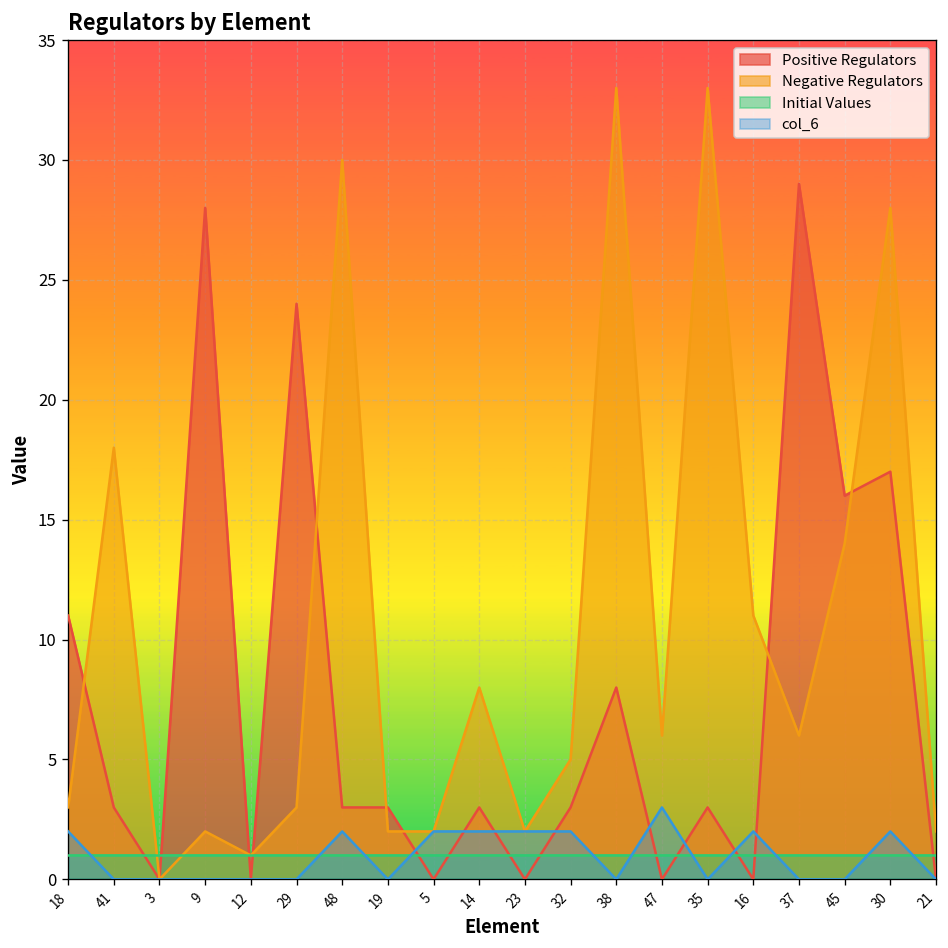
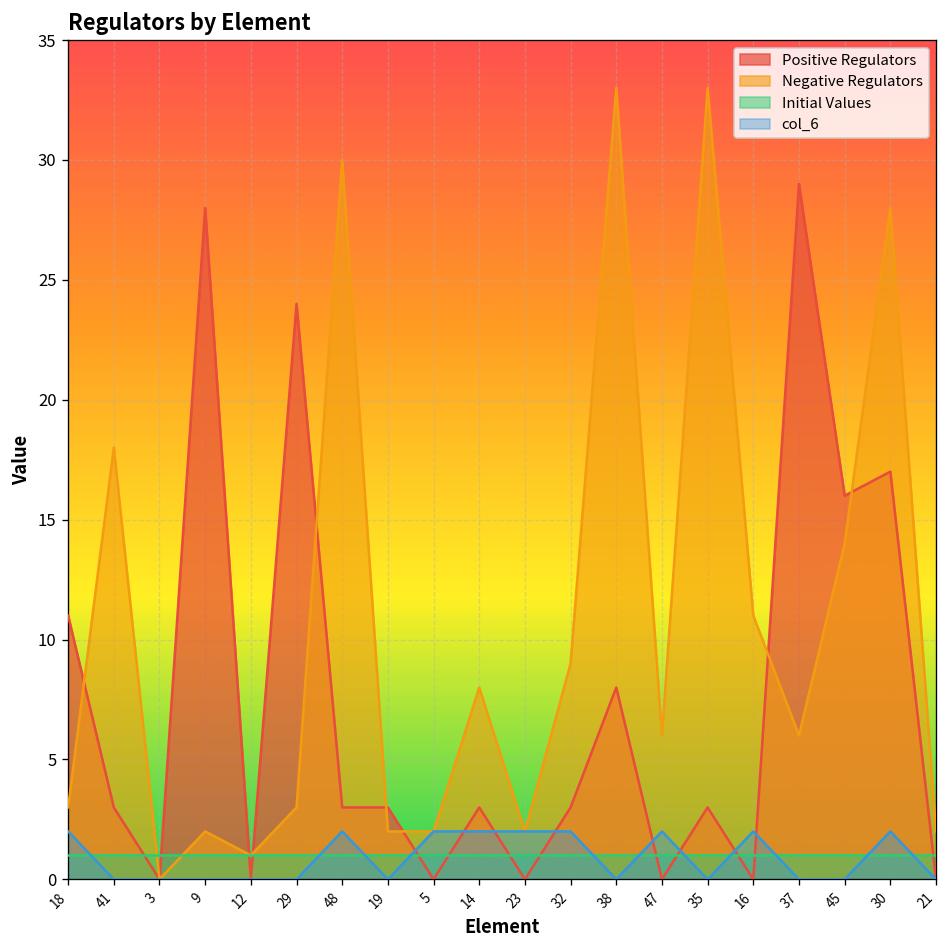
  {
    "Positive Regulators": {
      "18": 11,
      "41": 3,
      "9": 28,
      "29": 24,
      "48": 3,
      "19": 3,
      "5": 0,
      "14": 3,
      "23": 0,
      "32": 3,
      "38": 8,
      "47": 0,
      "35": 3,
      "16": 0,
      "37": 29,
      "45": 16,
      "30": 17
    },
    "Negative Regulators": {
      "18": 3,
      "41": 18,
      "9": 2,
      "29": 3,
      "48": 30,
      "19": 2,
      "14": 8,
-     "32": 5,
+     "32": 9,
      "38": 33,
      "47": 6,
      "35": 33,
      "16": 11,
      "37": 6,
      "45": 14,
      "30": 28,
      "21": 2
    },
    "Initial Values": {
      "18": 1,
      "41": 1,
      "3": 1,
      "9": 1,
      "29": 1,
      "48": 1,
      "19": 1,
      "5": 1,
      "14": 1,
      "23": 1,
      "32": 1,
      "38": 1,
      "47": 1,
      "35": 1,
      "16": 1,
      "37": 1,
      "45": 1,
      "30": 1,
      "21": 1
    },
    "col_6": {
      "18": 2,
      "41": 0,
      "9": 0,
      "29": 0,
      "48": 2,
      "19": 0,
      "14": 2,
      "32": 2,
      "38": 0,
-     "47": 3,
+     "47": 2,
      "35": 0,
      "16": 2,
      "37": 0,
      "45": 0,
      "30": 2
    }
  }
